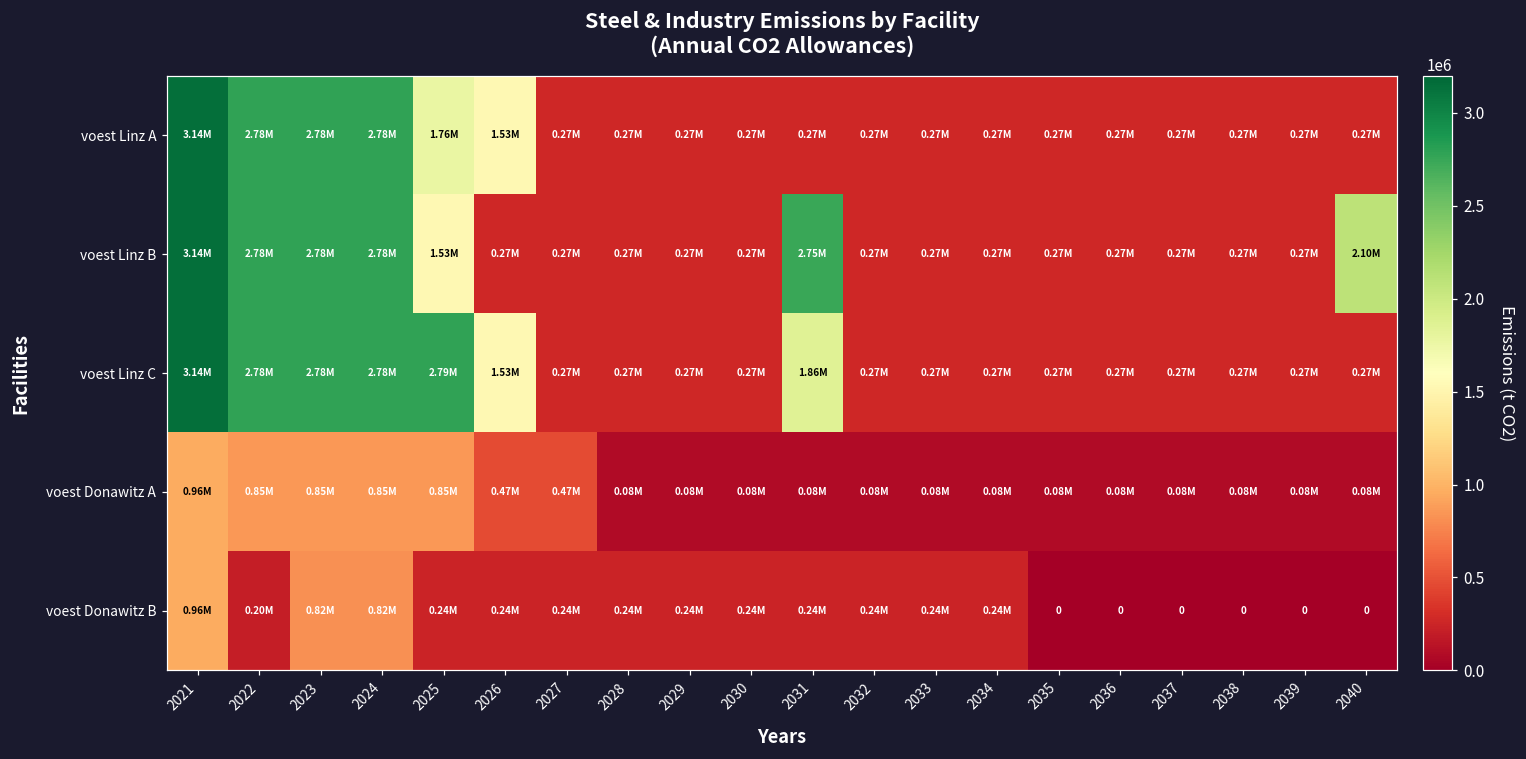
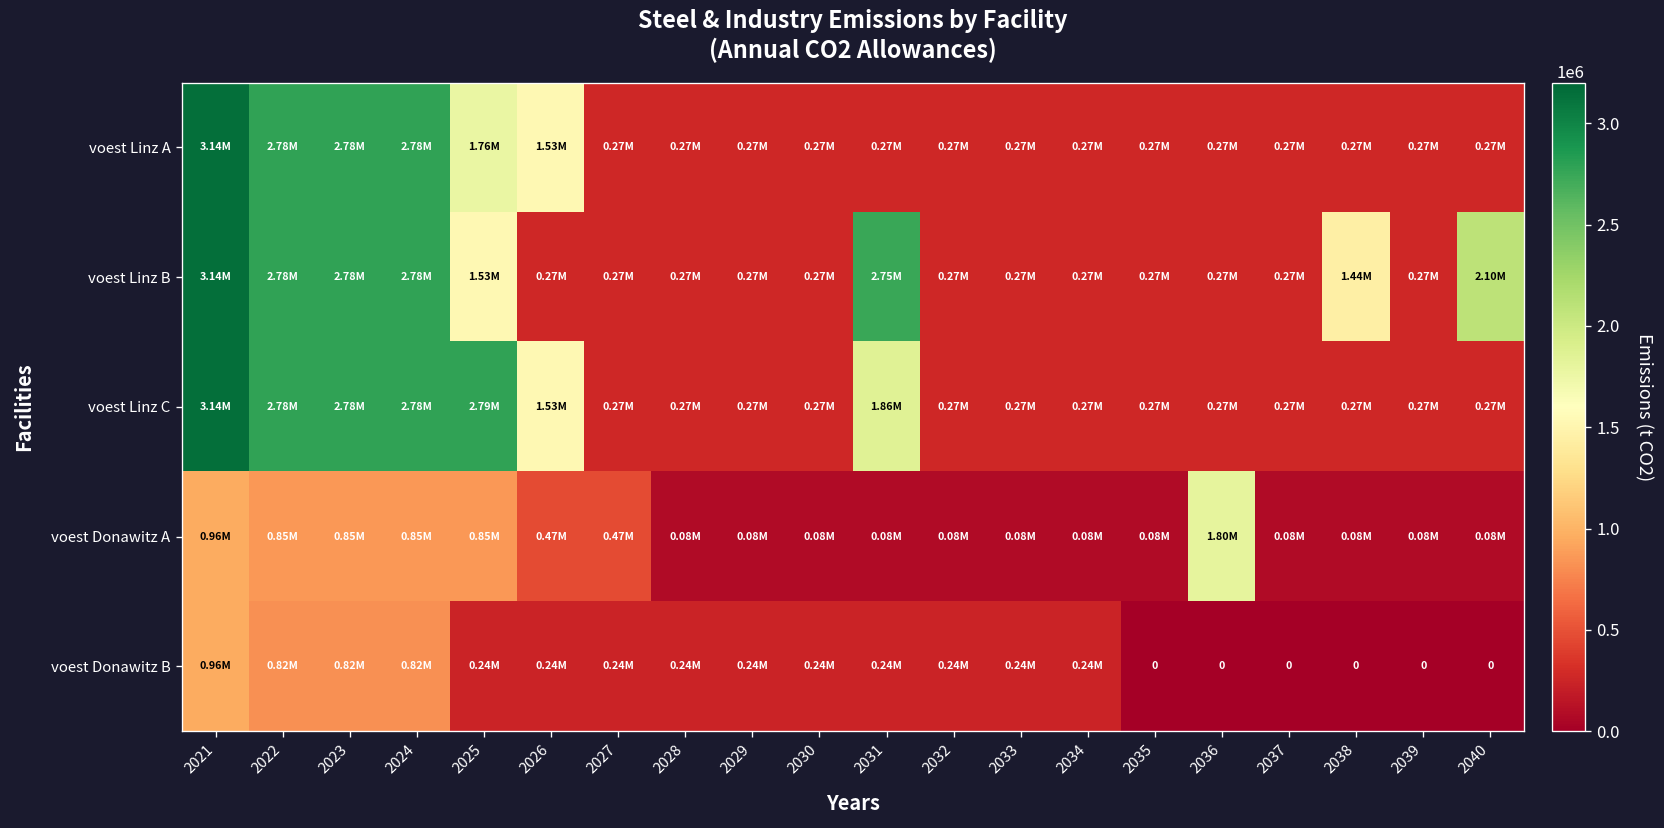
  {
    "voest Linz A": {
      "2021": "3.14M",
      "2022": "2.78M",
      "2023": "2.78M",
      "2024": "2.78M",
      "2025": "1.76M",
      "2026": "1.53M",
      "2027": "0.27M",
      "2028": "0.27M",
      "2029": "0.27M",
      "2030": "0.27M",
      "2031": "0.27M",
      "2032": "0.27M",
      "2033": "0.27M",
      "2034": "0.27M",
      "2035": "0.27M",
      "2036": "0.27M",
      "2037": "0.27M",
      "2038": "0.27M",
      "2039": "0.27M",
      "2040": "0.27M"
    },
    "voest Linz B": {
      "2021": "3.14M",
      "2022": "2.78M",
      "2023": "2.78M",
      "2024": "2.78M",
      "2025": "1.53M",
      "2026": "0.27M",
      "2027": "0.27M",
      "2028": "0.27M",
      "2029": "0.27M",
      "2030": "0.27M",
      "2031": "2.75M",
      "2032": "0.27M",
      "2033": "0.27M",
      "2034": "0.27M",
      "2035": "0.27M",
      "2036": "0.27M",
      "2037": "0.27M",
-     "2038": "0.27M",
+     "2038": "1.44M",
      "2039": "0.27M",
      "2040": "2.10M"
    },
    "voest Linz C": {
      "2021": "3.14M",
      "2022": "2.78M",
      "2023": "2.78M",
      "2024": "2.78M",
      "2025": "2.79M",
      "2026": "1.53M",
      "2027": "0.27M",
      "2028": "0.27M",
      "2029": "0.27M",
      "2030": "0.27M",
      "2031": "1.86M",
      "2032": "0.27M",
      "2033": "0.27M",
      "2034": "0.27M",
      "2035": "0.27M",
      "2036": "0.27M",
      "2037": "0.27M",
      "2038": "0.27M",
      "2039": "0.27M",
      "2040": "0.27M"
    },
    "voest Donawitz A": {
      "2021": "0.96M",
      "2022": "0.85M",
      "2023": "0.85M",
      "2024": "0.85M",
      "2025": "0.85M",
      "2026": "0.47M",
      "2027": "0.47M",
      "2028": "0.08M",
      "2029": "0.08M",
      "2030": "0.08M",
      "2031": "0.08M",
      "2032": "0.08M",
      "2033": "0.08M",
      "2034": "0.08M",
      "2035": "0.08M",
-     "2036": "0.08M",
+     "2036": "1.80M",
      "2037": "0.08M",
      "2038": "0.08M",
      "2039": "0.08M",
      "2040": "0.08M"
    },
    "voest Donawitz B": {
      "2021": "0.96M",
-     "2022": "0.20M",
+     "2022": "0.82M",
      "2023": "0.82M",
      "2024": "0.82M",
      "2025": "0.24M",
      "2026": "0.24M",
      "2027": "0.24M",
      "2028": "0.24M",
      "2029": "0.24M",
      "2030": "0.24M",
      "2031": "0.24M",
      "2032": "0.24M",
      "2033": "0.24M",
      "2034": "0.24M",
      "2035": "0",
      "2036": "0",
      "2037": "0",
      "2038": "0",
      "2039": "0",
      "2040": "0"
    }
  }
